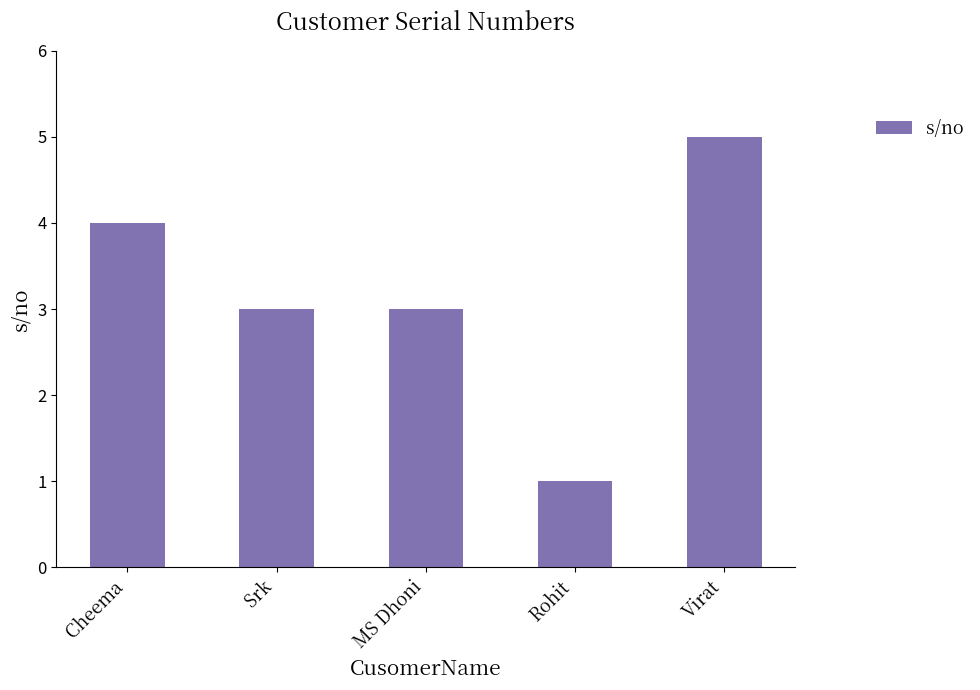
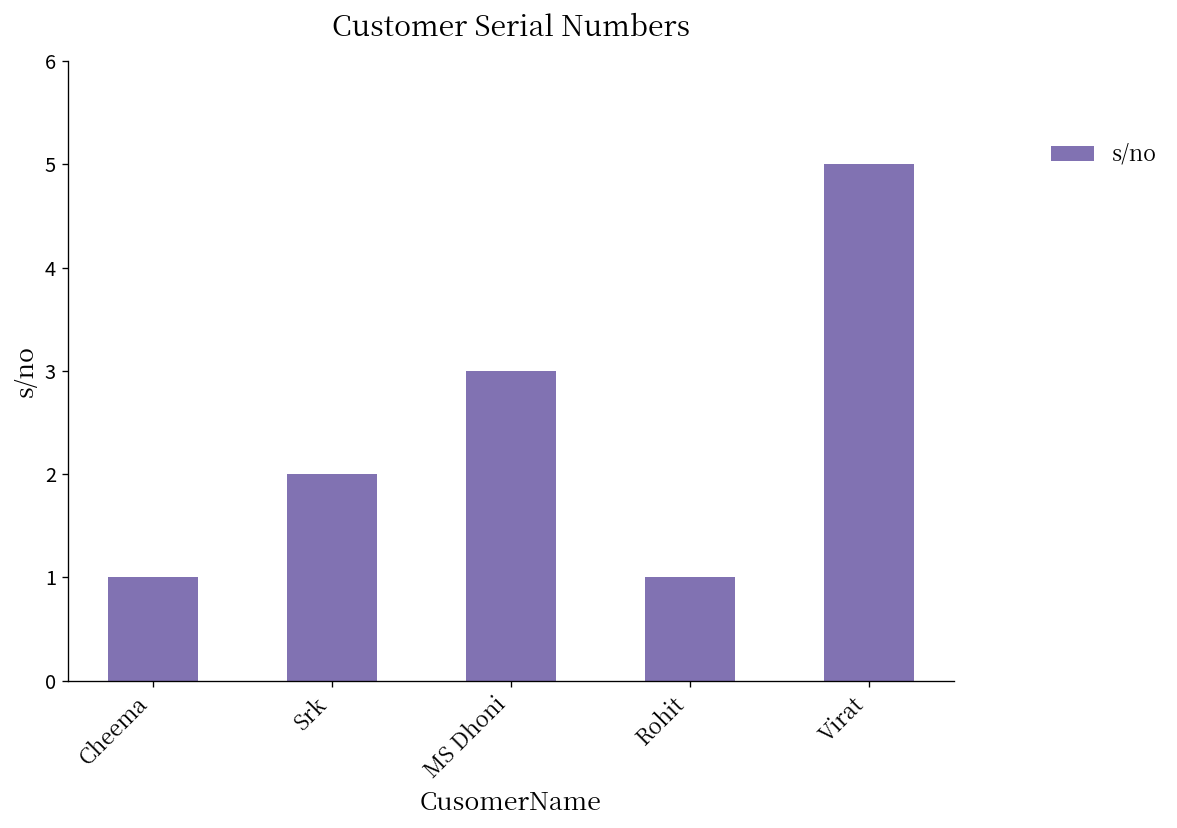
  {
-   "Cheema": 4,
-   "Srk": 3,
+   "Cheema": 1,
+   "Srk": 2,
    "MS Dhoni": 3,
    "Rohit": 1,
    "Virat": 5
  }
